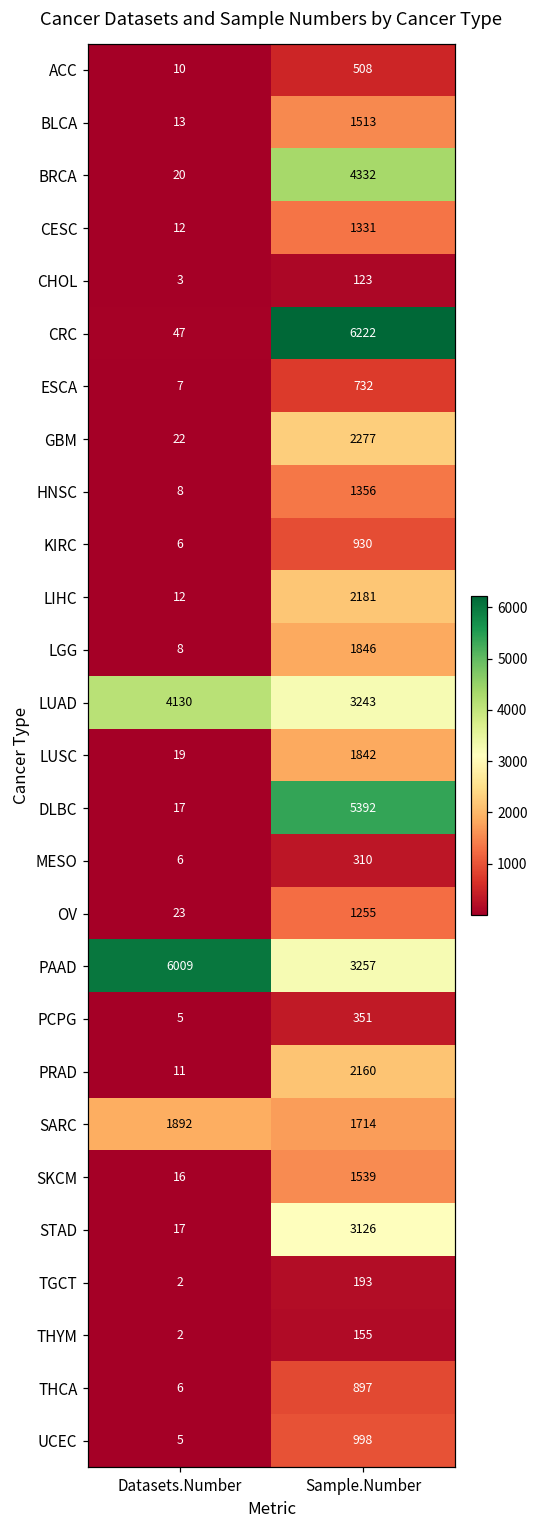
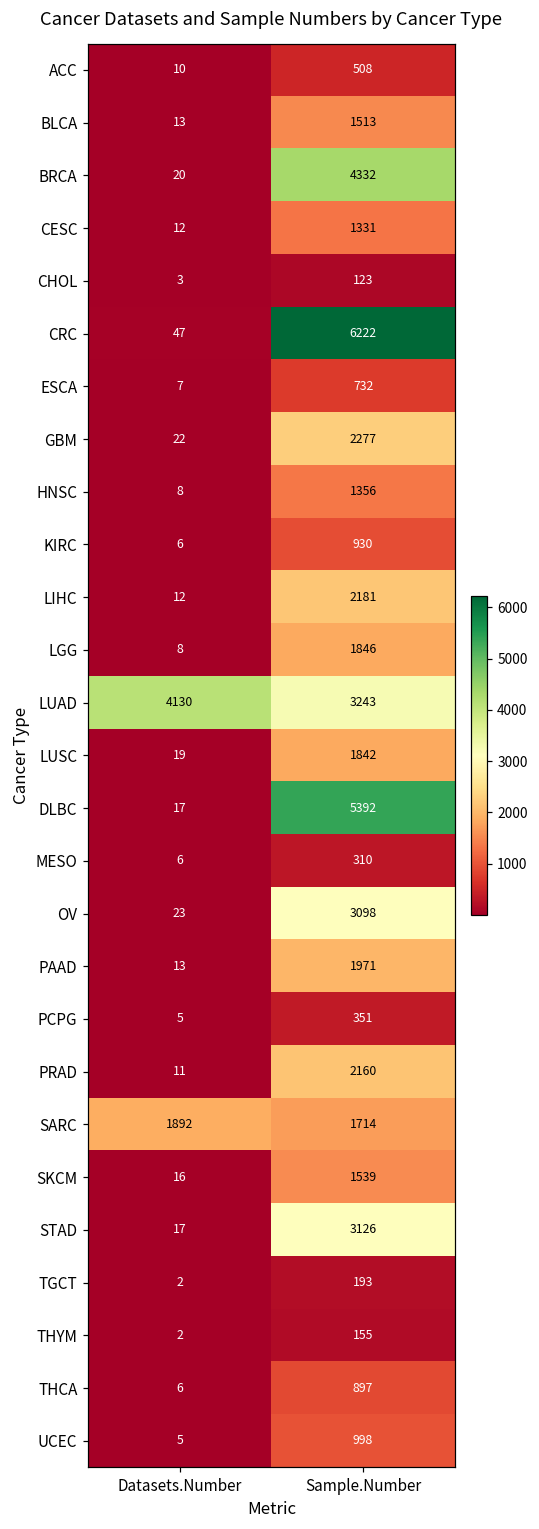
  {
    "ACC": {
      "Datasets.Number": 10,
      "Sample.Number": 508
    },
    "BLCA": {
      "Datasets.Number": 13,
      "Sample.Number": 1513
    },
    "BRCA": {
      "Datasets.Number": 20,
      "Sample.Number": 4332
    },
    "CESC": {
      "Datasets.Number": 12,
      "Sample.Number": 1331
    },
    "CHOL": {
      "Datasets.Number": 3,
      "Sample.Number": 123
    },
    "CRC": {
      "Datasets.Number": 47,
      "Sample.Number": 6222
    },
    "ESCA": {
      "Datasets.Number": 7,
      "Sample.Number": 732
    },
    "GBM": {
      "Datasets.Number": 22,
      "Sample.Number": 2277
    },
    "HNSC": {
      "Datasets.Number": 8,
      "Sample.Number": 1356
    },
    "KIRC": {
      "Datasets.Number": 6,
      "Sample.Number": 930
    },
    "LIHC": {
      "Datasets.Number": 12,
      "Sample.Number": 2181
    },
    "LGG": {
      "Datasets.Number": 8,
      "Sample.Number": 1846
    },
    "LUAD": {
      "Datasets.Number": 4130,
      "Sample.Number": 3243
    },
    "LUSC": {
      "Datasets.Number": 19,
      "Sample.Number": 1842
    },
    "DLBC": {
      "Datasets.Number": 17,
      "Sample.Number": 5392
    },
    "MESO": {
      "Datasets.Number": 6,
      "Sample.Number": 310
    },
    "OV": {
      "Datasets.Number": 23,
-     "Sample.Number": 1255
+     "Sample.Number": 3098
    },
    "PAAD": {
-     "Datasets.Number": 6009,
-     "Sample.Number": 3257
+     "Datasets.Number": 13,
+     "Sample.Number": 1971
    },
    "PCPG": {
      "Datasets.Number": 5,
      "Sample.Number": 351
    },
    "PRAD": {
      "Datasets.Number": 11,
      "Sample.Number": 2160
    },
    "SARC": {
      "Datasets.Number": 1892,
      "Sample.Number": 1714
    },
    "SKCM": {
      "Datasets.Number": 16,
      "Sample.Number": 1539
    },
    "STAD": {
      "Datasets.Number": 17,
      "Sample.Number": 3126
    },
    "TGCT": {
      "Datasets.Number": 2,
      "Sample.Number": 193
    },
    "THYM": {
      "Datasets.Number": 2,
      "Sample.Number": 155
    },
    "THCA": {
      "Datasets.Number": 6,
      "Sample.Number": 897
    },
    "UCEC": {
      "Datasets.Number": 5,
      "Sample.Number": 998
    }
  }
